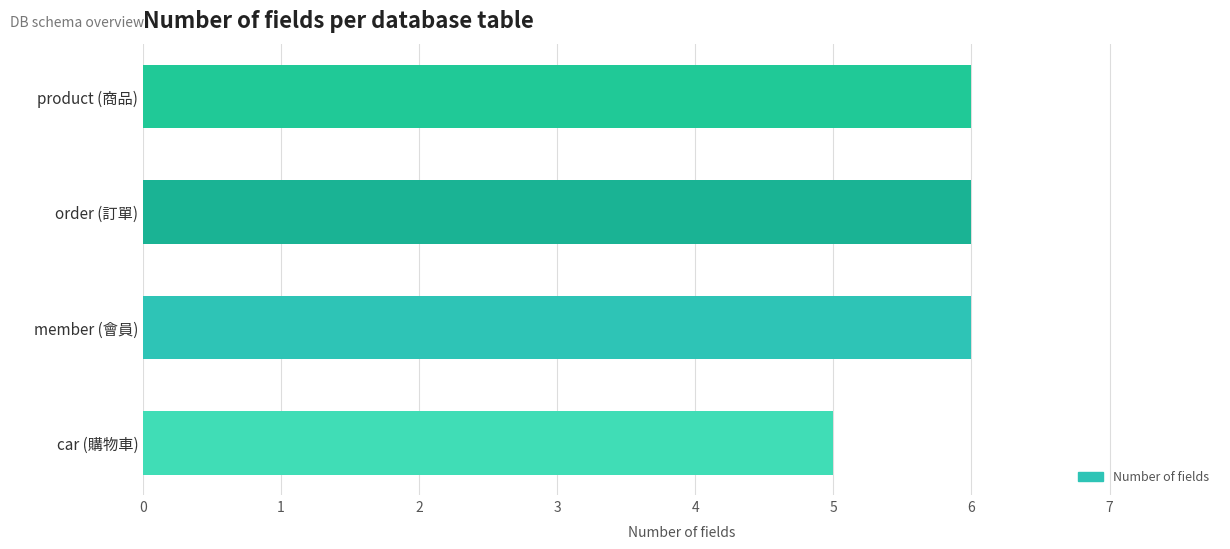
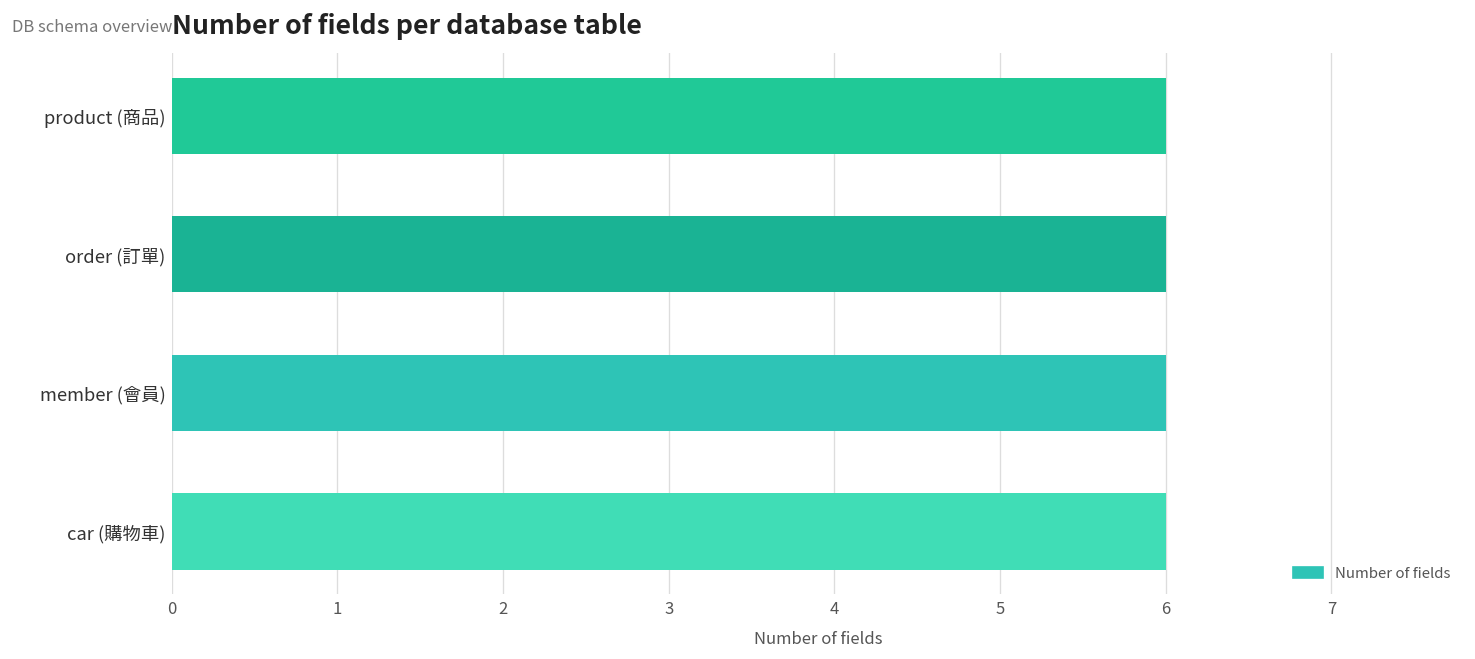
  {
    "product (商品)": 6,
    "order (訂單)": 6,
    "member (會員)": 6,
-   "car (購物車)": 5
+   "car (購物車)": 6
  }
